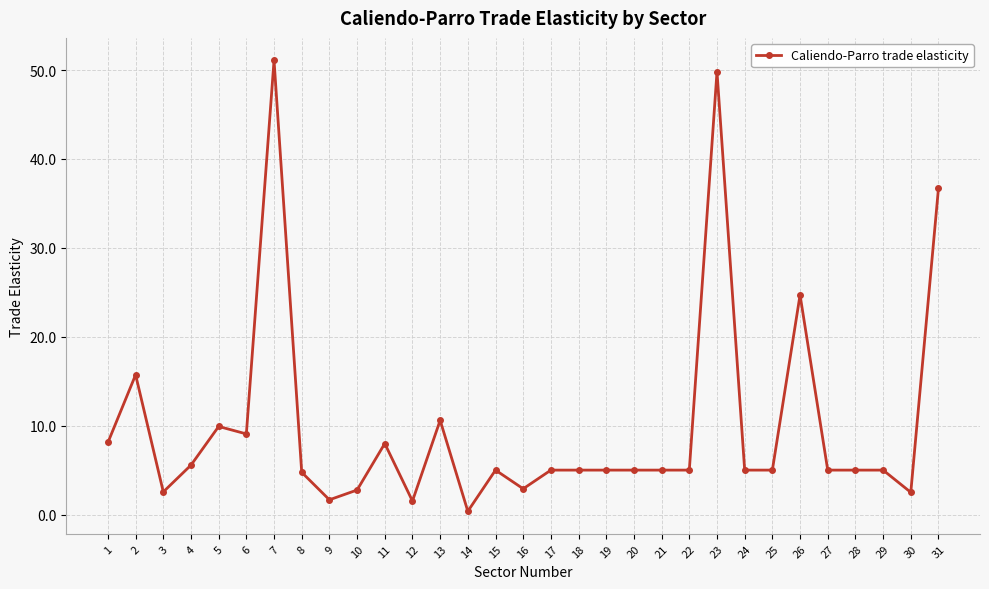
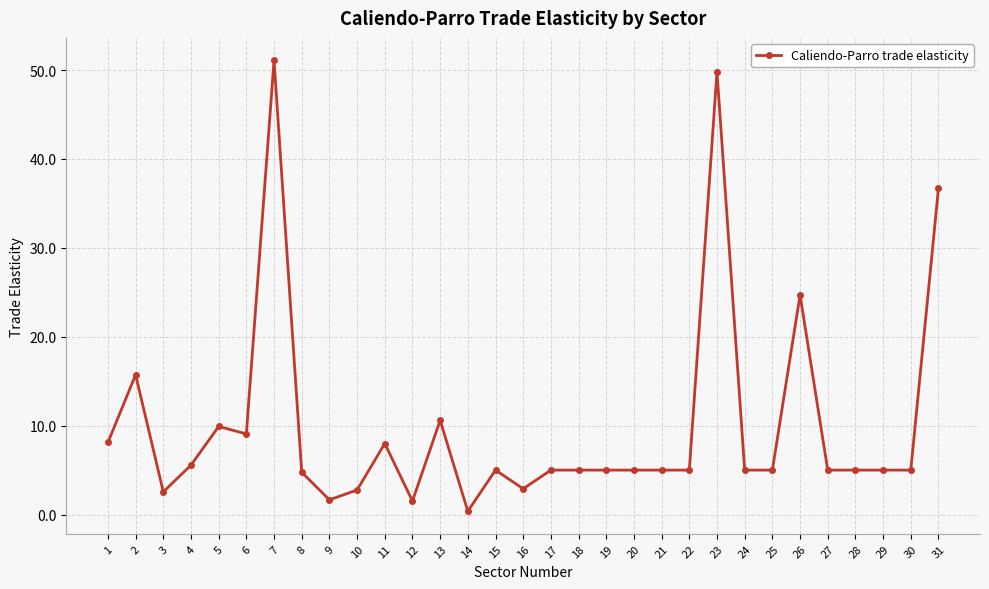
  {
    "1": 8,
    "2": 16,
    "3": 3,
    "4": 6,
    "5": 10,
    "6": 9,
    "7": 51,
    "8": 5,
    "9": 2,
    "10": 3,
    "11": 8,
    "12": 2,
    "13": 11,
    "14": 0,
    "15": 5,
    "16": 3,
    "17": 5,
    "18": 5,
    "19": 5,
    "20": 5,
    "21": 5,
    "22": 5,
    "23": 50,
    "24": 5,
    "25": 5,
    "26": 25,
    "27": 5,
    "28": 5,
    "29": 5,
-   "30": 3,
+   "30": 5,
    "31": 37
  }
